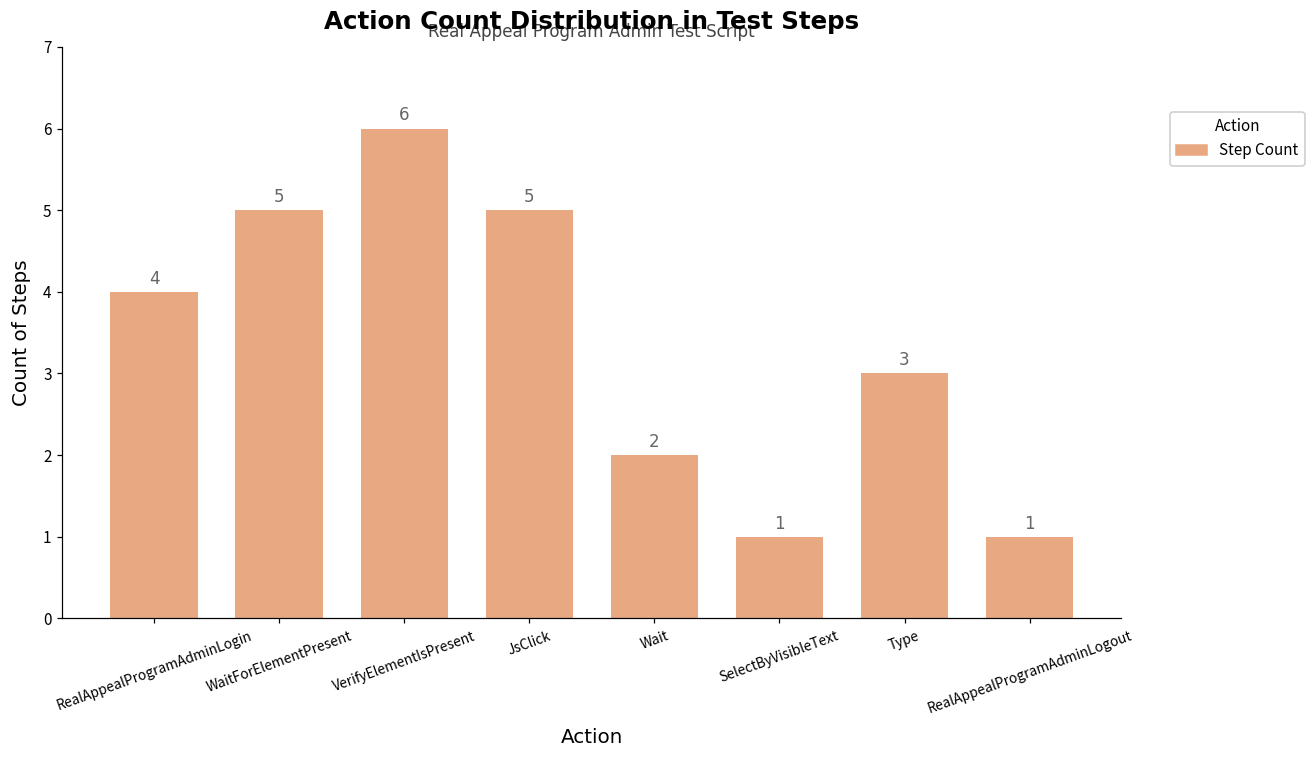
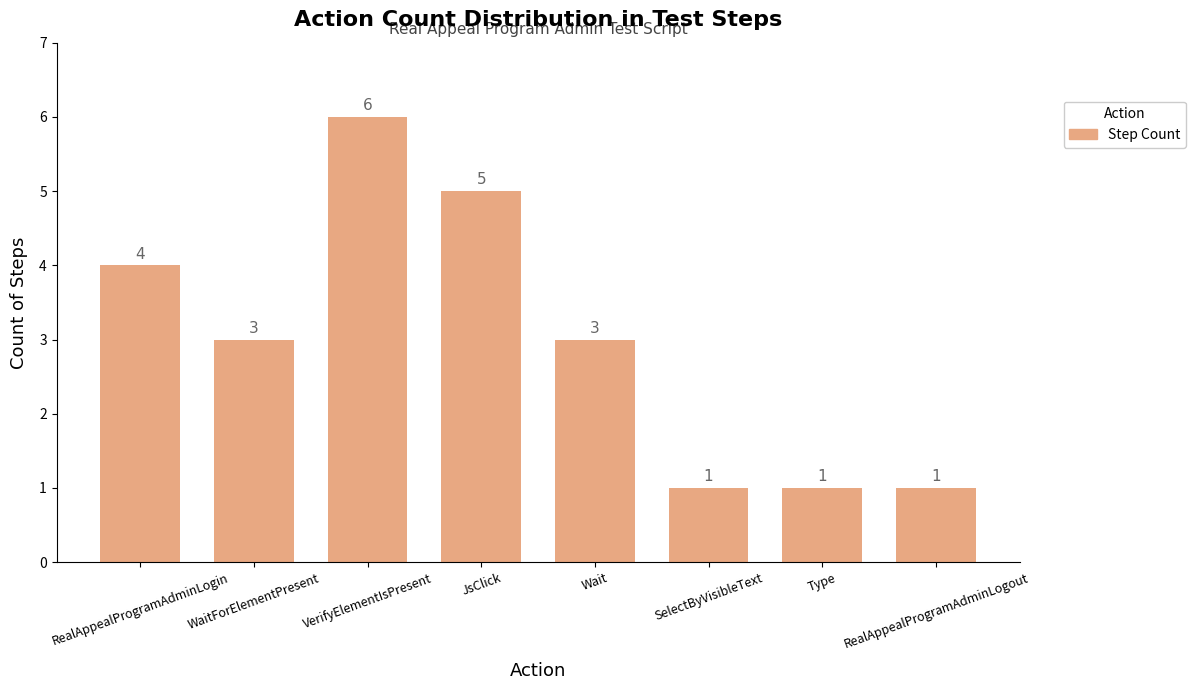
  {
    "RealAppealProgramAdminLogin": 4,
-   "WaitForElementPresent": 5,
+   "WaitForElementPresent": 3,
    "VerifyElementIsPresent": 6,
    "JsClick": 5,
-   "Wait": 2,
+   "Wait": 3,
    "SelectByVisibleText": 1,
-   "Type": 3,
+   "Type": 1,
    "RealAppealProgramAdminLogout": 1
  }
